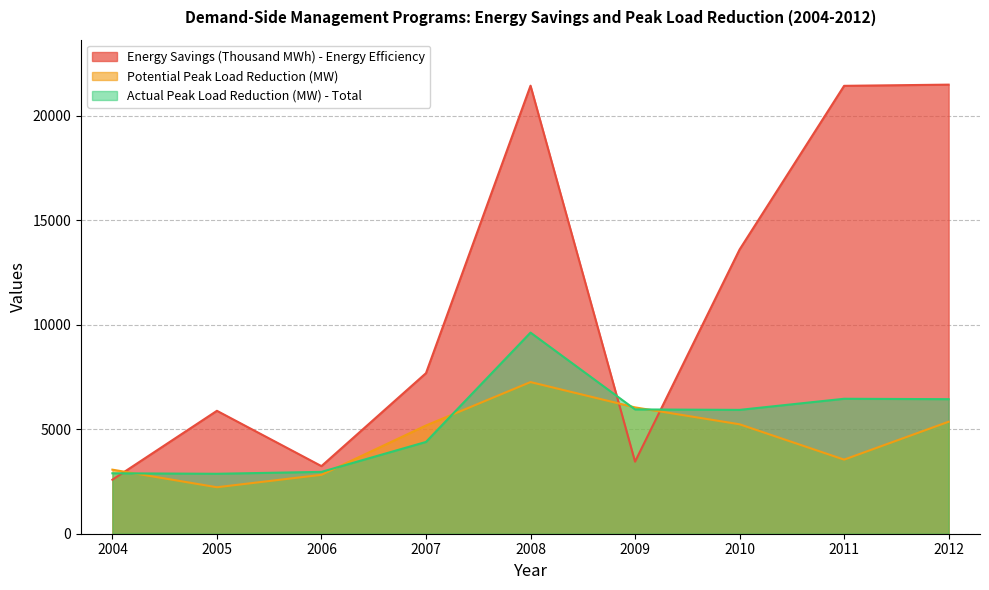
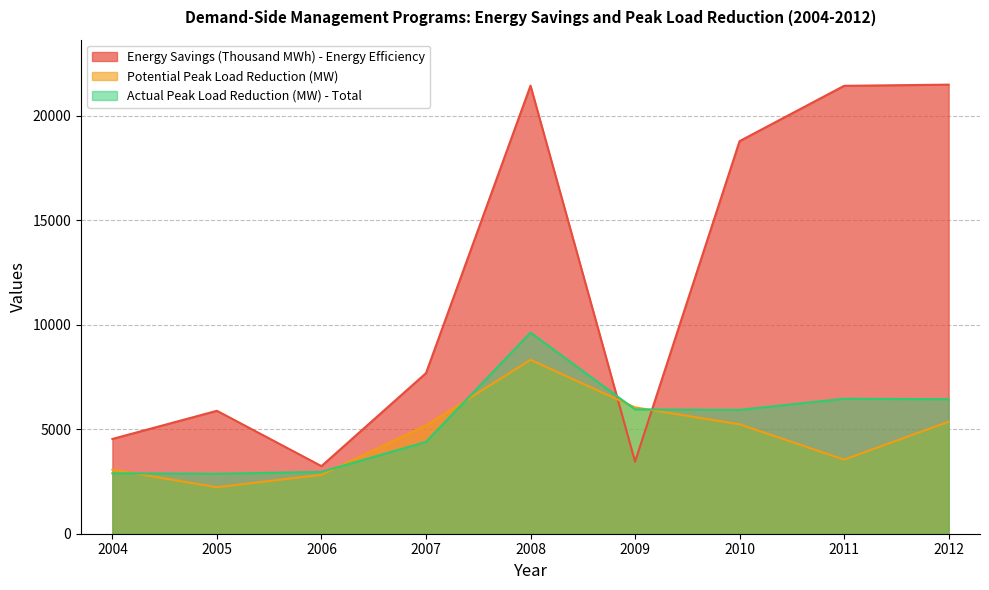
  {
    "Energy Savings (Thousand MWh) - Energy Efficiency": {
-     "2004": 2600,
+     "2004": 4500,
      "2005": 5900,
      "2006": 3200,
      "2007": 7700,
      "2008": 21400,
      "2009": 3400,
-     "2010": 13600,
+     "2010": 18800,
      "2011": 21400,
      "2012": 21500
    },
    "Potential Peak Load Reduction (MW)": {
      "2004": 3100,
      "2005": 2200,
      "2006": 2800,
      "2007": 5200,
-     "2008": 7300,
+     "2008": 8300,
      "2010": 5200,
      "2011": 3500,
      "2012": 5400
    },
    "Actual Peak Load Reduction (MW) - Total": {
      "2004": 2900,
      "2005": 2900,
      "2006": 3000,
      "2007": 4400,
      "2008": 9600,
      "2010": 5900,
      "2011": 6500,
      "2012": 6400
    }
  }
